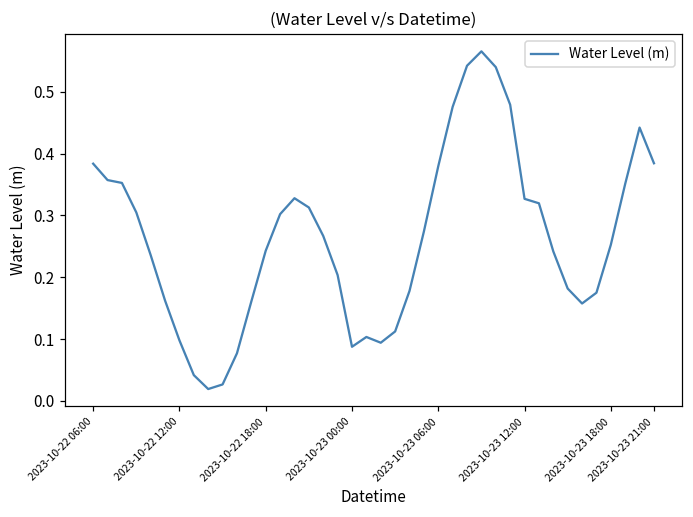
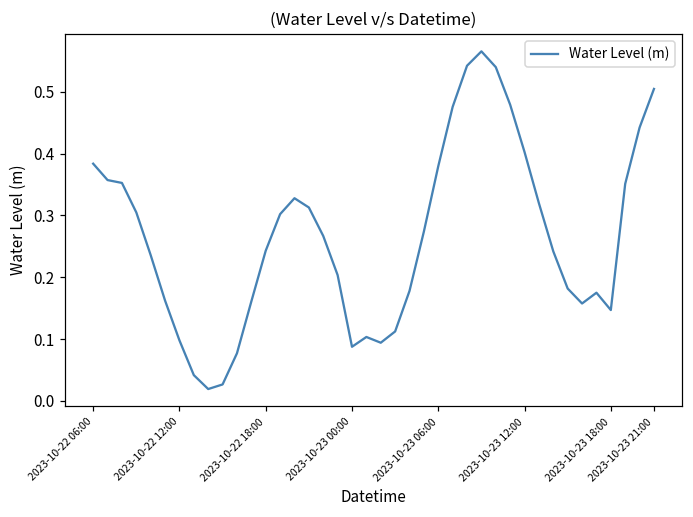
  {
    "2023-10-22 06:00": 0.38,
    "2023-10-22 12:00": 0.10,
    "2023-10-22 18:00": 0.24,
    "2023-10-23 00:00": 0.09,
    "2023-10-23 06:00": 0.38,
-   "2023-10-23 12:00": 0.33,
-   "2023-10-23 18:00": 0.25,
-   "2023-10-23 21:00": 0.38
+   "2023-10-23 12:00": 0.40,
+   "2023-10-23 18:00": 0.15,
+   "2023-10-23 21:00": 0.50
  }
